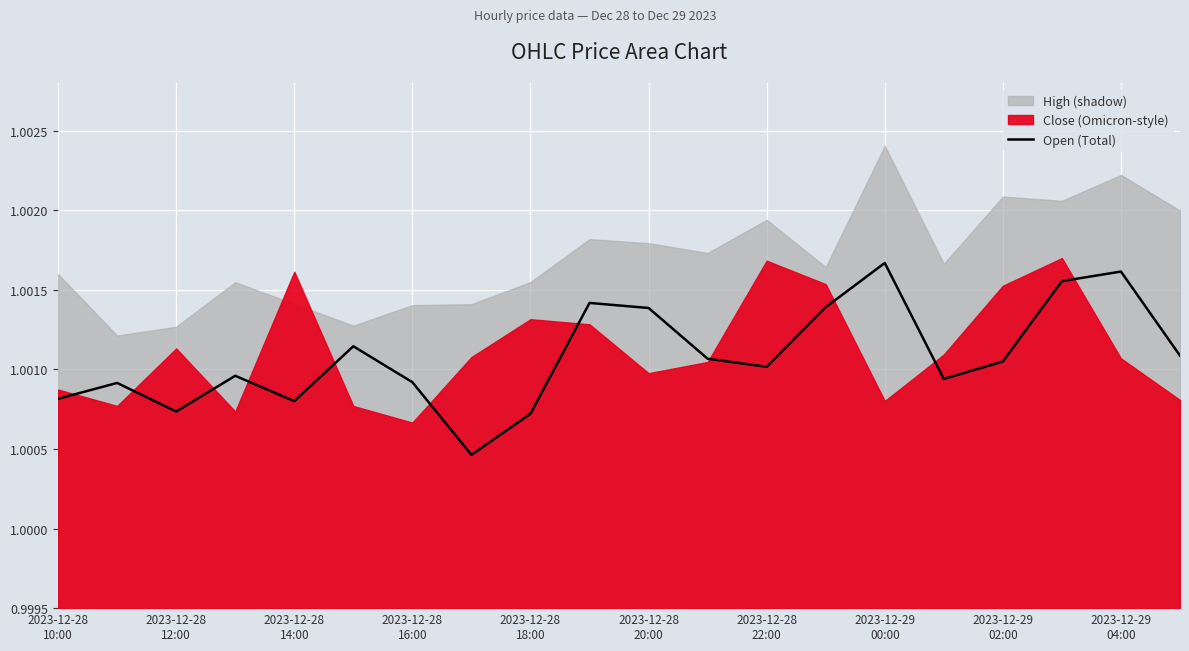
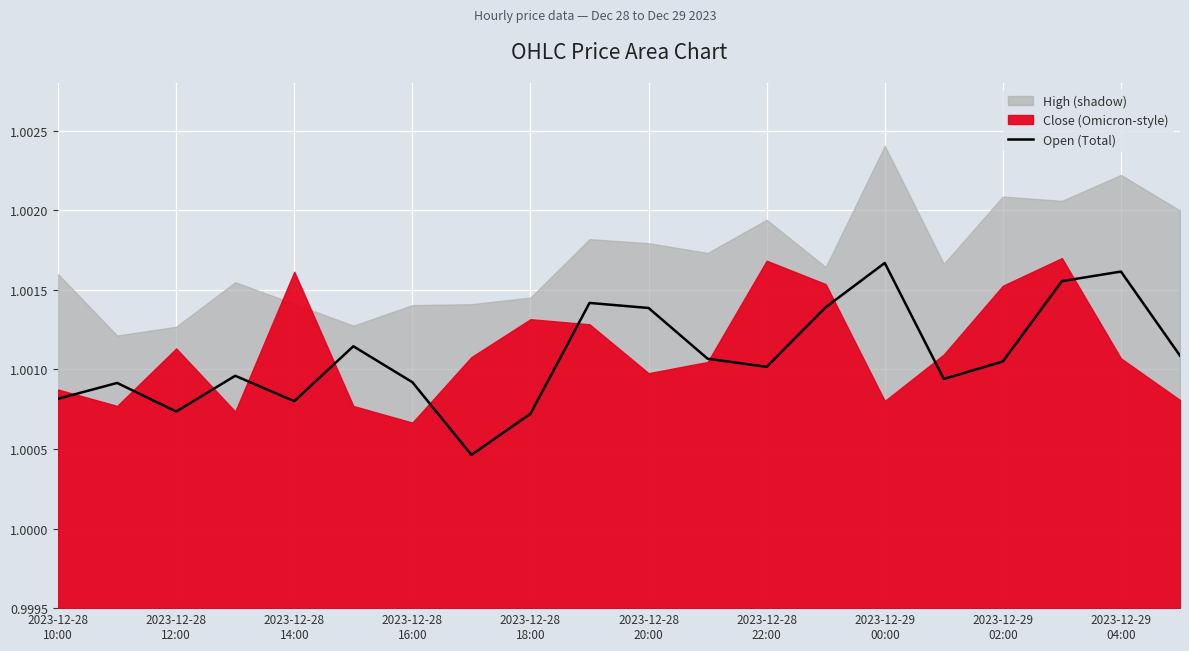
  {
    "Open (Total)": {
      "2023-12-28 10:00": 1.00082,
      "2023-12-28 12:00": 1.00074,
      "2023-12-28 14:00": 1.00080,
      "2023-12-28 16:00": 1.00092,
      "2023-12-28 18:00": 1.00072,
      "2023-12-28 20:00": 1.00139,
      "2023-12-28 22:00": 1.00102,
      "2023-12-29 00:00": 1.00167,
      "2023-12-29 02:00": 1.00105,
      "2023-12-29 04:00": 1.00162
    },
    "High (shadow)": {
      "2023-12-28 10:00": 1.00160,
      "2023-12-28 12:00": 1.00127,
      "2023-12-28 14:00": 1.00141,
      "2023-12-28 16:00": 1.00140,
-     "2023-12-28 18:00": 1.00155,
+     "2023-12-28 18:00": 1.00145,
      "2023-12-28 20:00": 1.00179,
      "2023-12-28 22:00": 1.00194,
      "2023-12-29 00:00": 1.00240,
      "2023-12-29 02:00": 1.00209,
      "2023-12-29 04:00": 1.00222
    },
    "Close (Omicron-style)": {
      "2023-12-28 10:00": 1.00087,
      "2023-12-28 12:00": 1.00113,
      "2023-12-28 14:00": 1.00161,
      "2023-12-28 16:00": 1.00067,
      "2023-12-28 18:00": 1.00132,
      "2023-12-28 20:00": 1.00098,
      "2023-12-28 22:00": 1.00168,
      "2023-12-29 00:00": 1.00080,
      "2023-12-29 02:00": 1.00153,
      "2023-12-29 04:00": 1.00107
    }
  }
